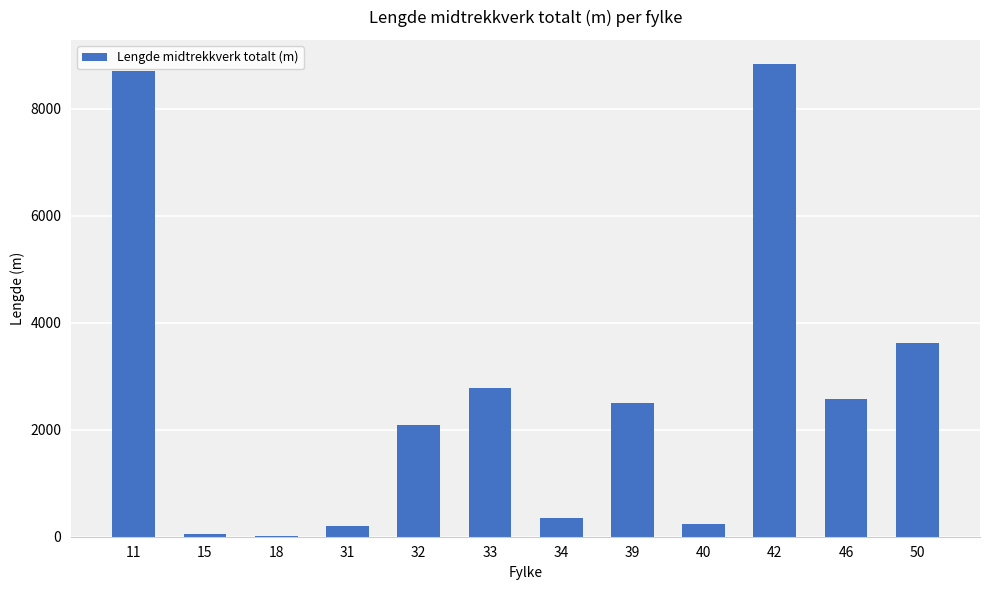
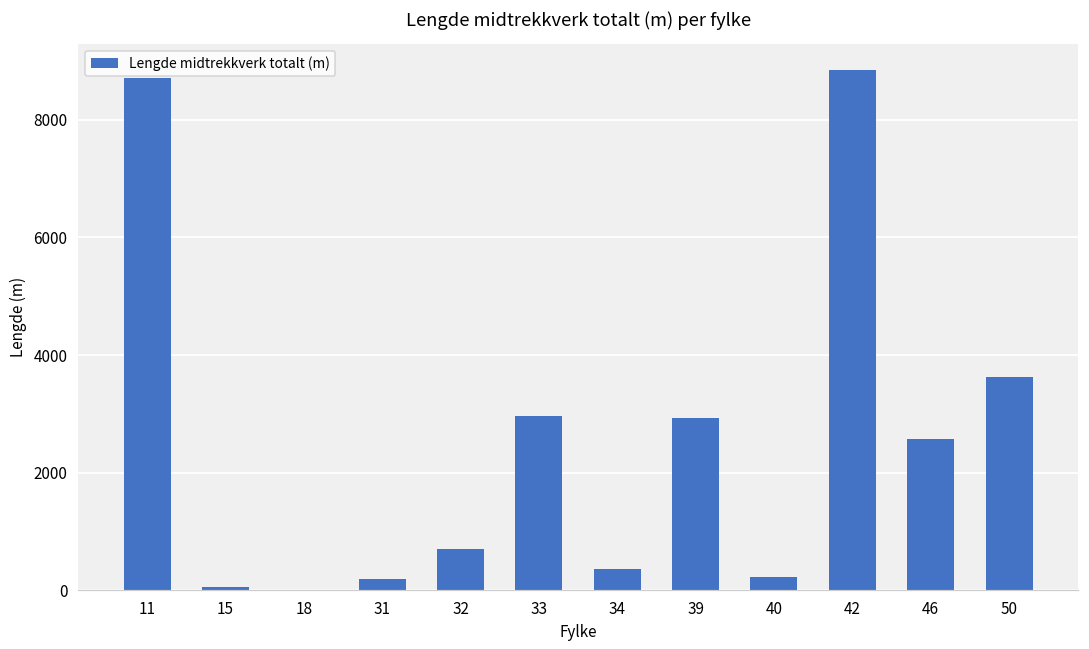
  {
    "11": 8700,
    "15": 100,
    "31": 200,
-   "32": 2100,
-   "33": 2800,
+   "32": 700,
+   "33": 3000,
    "34": 400,
-   "39": 2500,
+   "39": 2900,
    "40": 200,
    "42": 8800,
    "46": 2600,
    "50": 3600
  }
